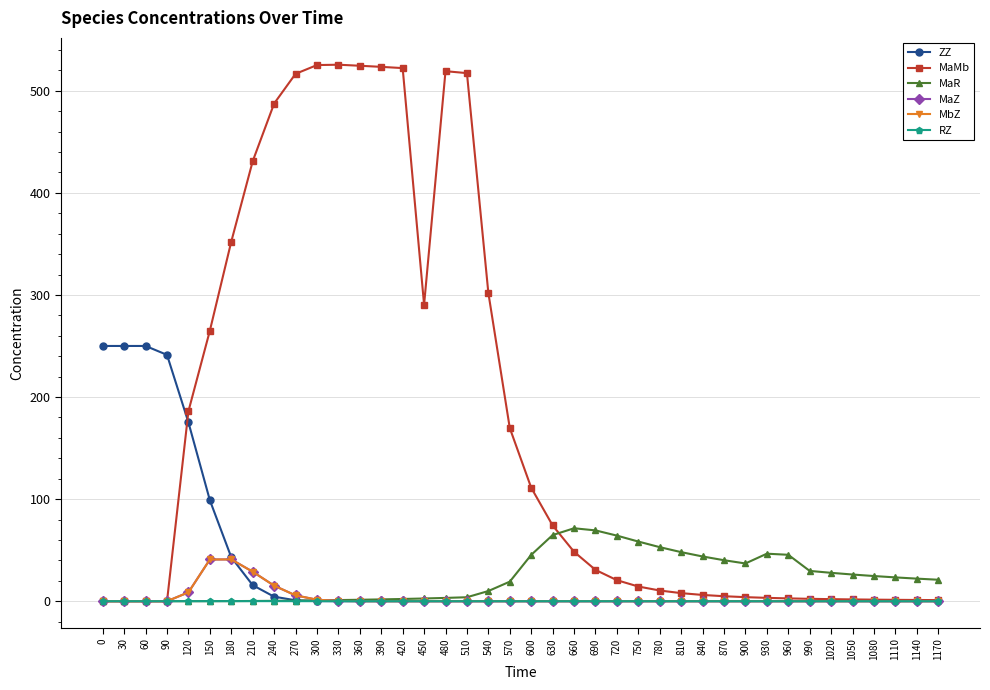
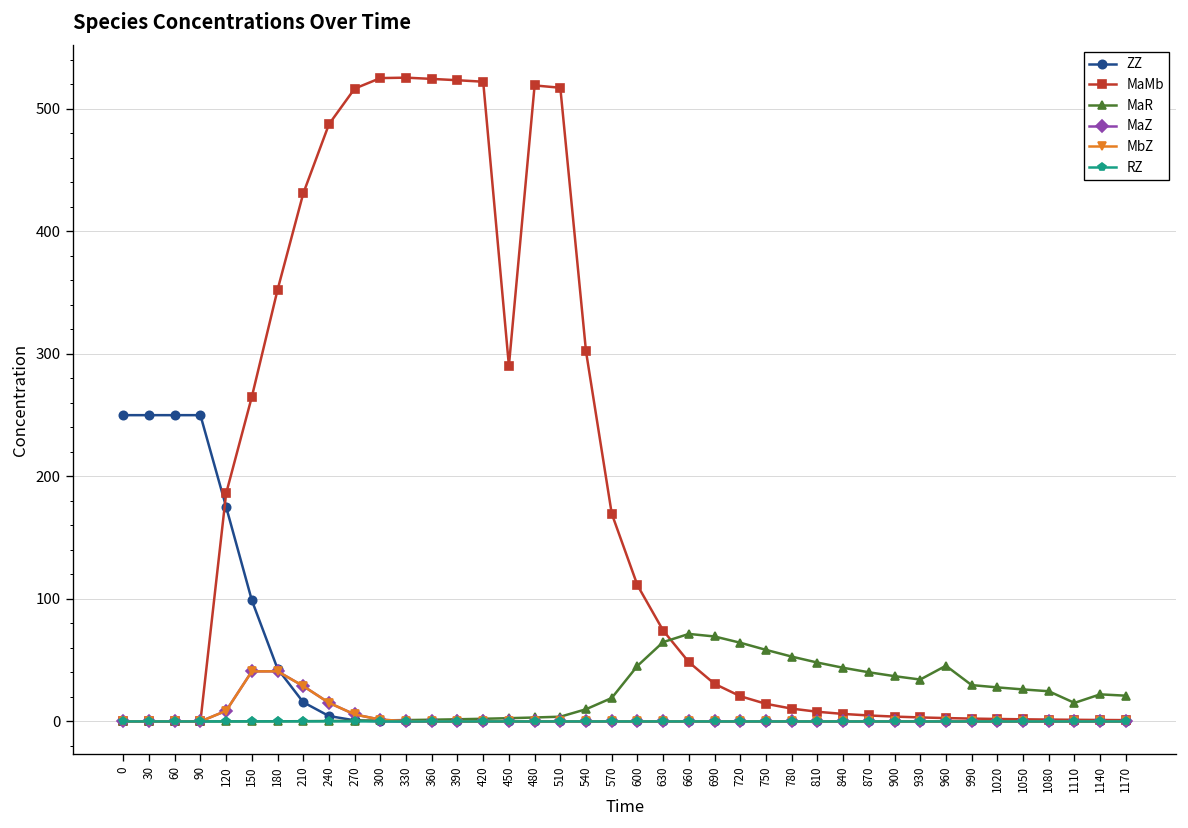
  {
    "ZZ": {
      "0": 250,
      "30": 250,
      "60": 250,
-     "90": 241,
+     "90": 250,
      "120": 175,
      "150": 99,
      "210": 16,
      "240": 4
    },
    "MaMb": {
      "120": 186,
      "150": 265,
      "180": 352,
      "210": 431,
      "240": 487,
      "270": 517,
      "300": 525,
      "330": 525,
      "360": 524,
      "390": 523,
      "420": 522,
      "450": 290,
      "480": 519,
      "510": 517,
      "540": 302,
      "570": 170,
      "600": 111,
      "630": 74,
      "660": 48,
      "690": 31,
      "720": 21,
      "750": 14,
      "780": 10,
      "810": 8,
      "840": 6,
      "870": 5,
      "900": 4,
      "930": 3,
      "960": 3
    },
    "MaR": {
      "450": 3,
      "480": 3,
      "510": 4,
      "540": 10,
      "570": 19,
      "600": 45,
      "630": 65,
      "660": 71,
      "690": 69,
      "720": 64,
      "750": 58,
      "780": 53,
      "810": 48,
      "840": 44,
      "870": 40,
      "900": 37,
-     "930": 47,
+     "930": 34,
      "960": 45,
      "990": 30,
      "1020": 28,
      "1050": 26,
      "1080": 25,
-     "1110": 23,
+     "1110": 15,
      "1140": 22,
      "1170": 21
    },
    "MbZ": {
      "120": 9,
      "150": 41,
      "210": 29,
      "240": 15,
      "270": 6
    }
  }
